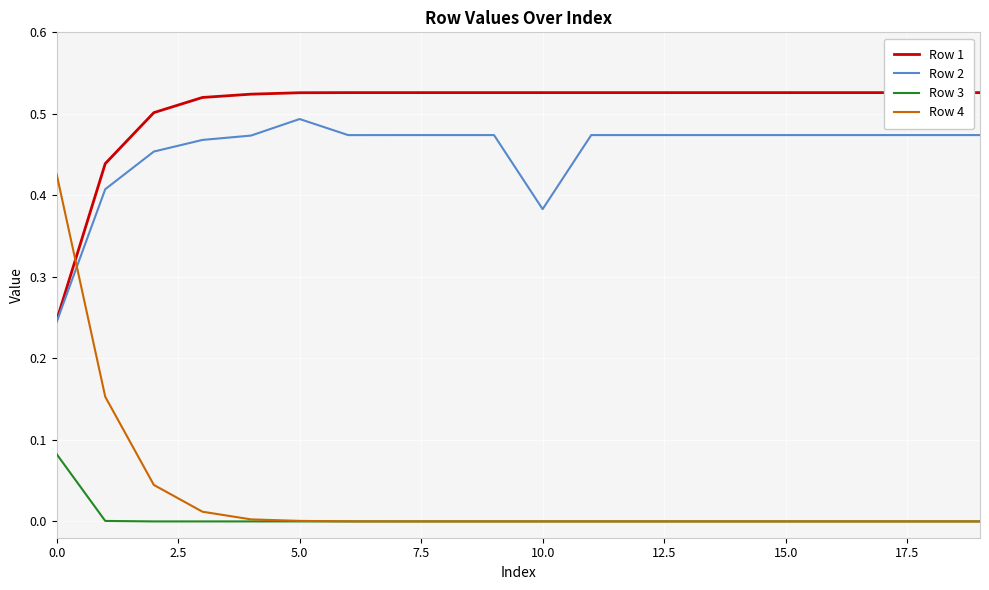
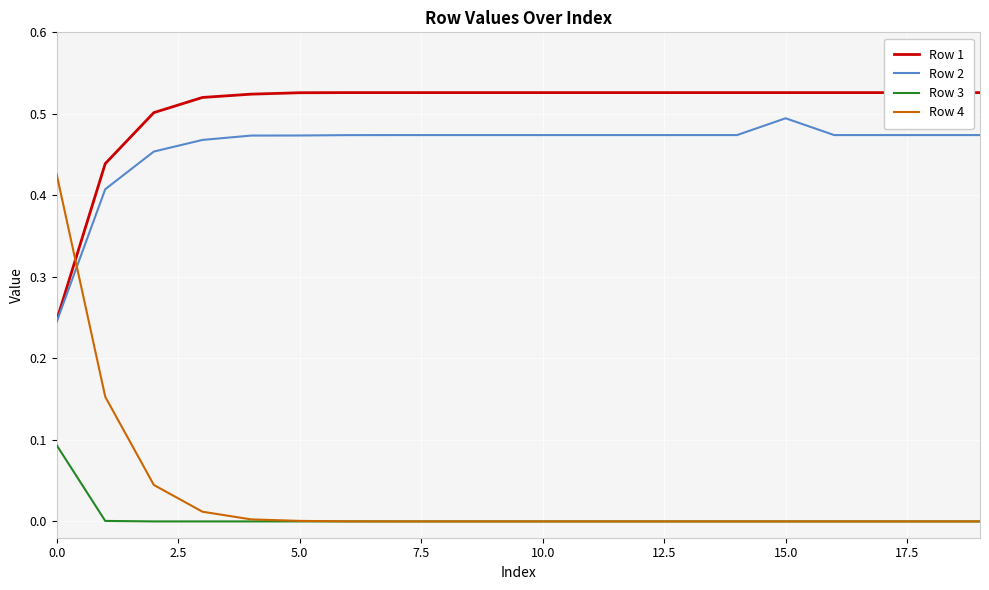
  {
    "Row 1": {
      "5.0": 0.53,
      "10.0": 0.53,
      "15.0": 0.53
    },
    "Row 2": {
-     "5.0": 0.49,
-     "10.0": 0.38,
-     "15.0": 0.47
+     "5.0": 0.47,
+     "10.0": 0.47,
+     "15.0": 0.49
    },
    "Row 3": {
-     "0.0": 0.08
+     "0.0": 0.09
    },
    "Row 4": {
      "0.0": 0.43
    }
  }
